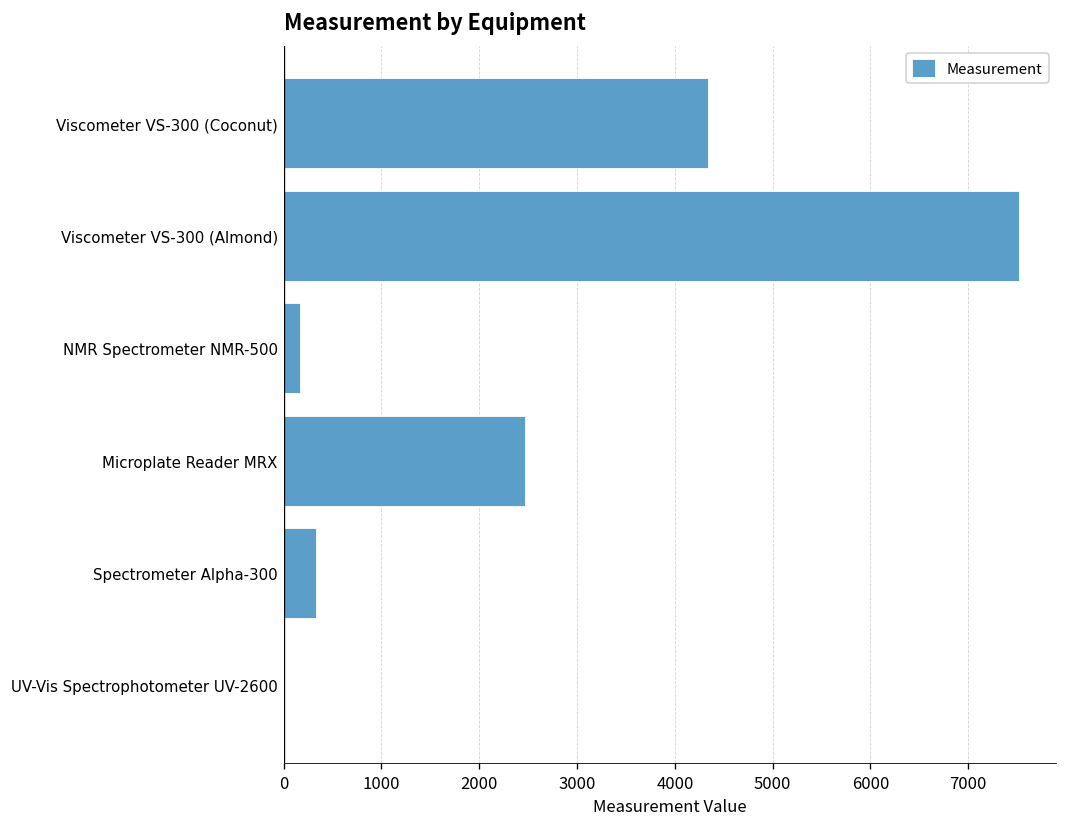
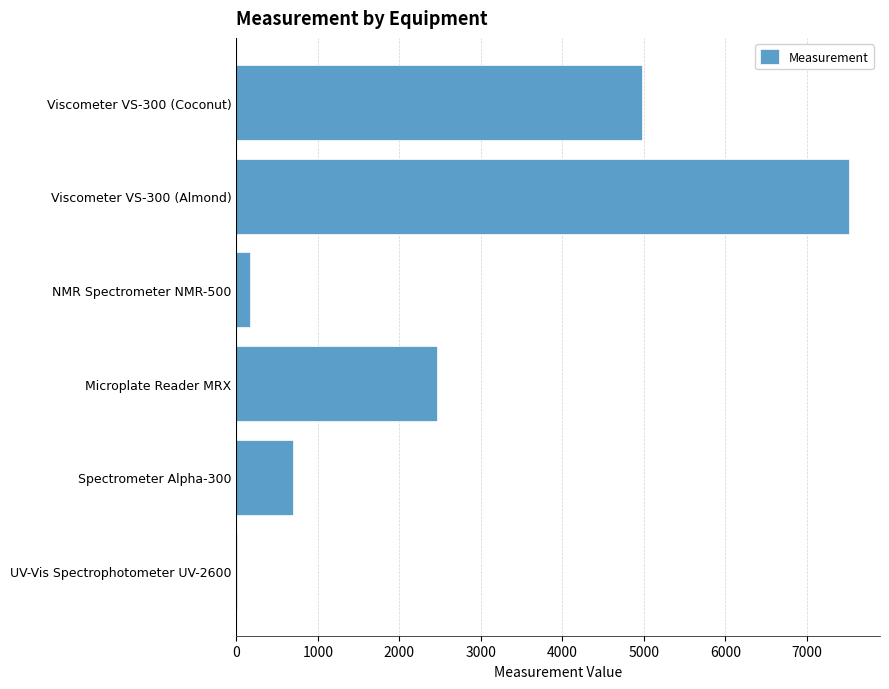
  {
-   "Viscometer VS-300 (Coconut)": 4300,
+   "Viscometer VS-300 (Coconut)": 5000,
    "Viscometer VS-300 (Almond)": 7500,
    "NMR Spectrometer NMR-500": 200,
    "Microplate Reader MRX": 2500,
-   "Spectrometer Alpha-300": 300
+   "Spectrometer Alpha-300": 700
  }
